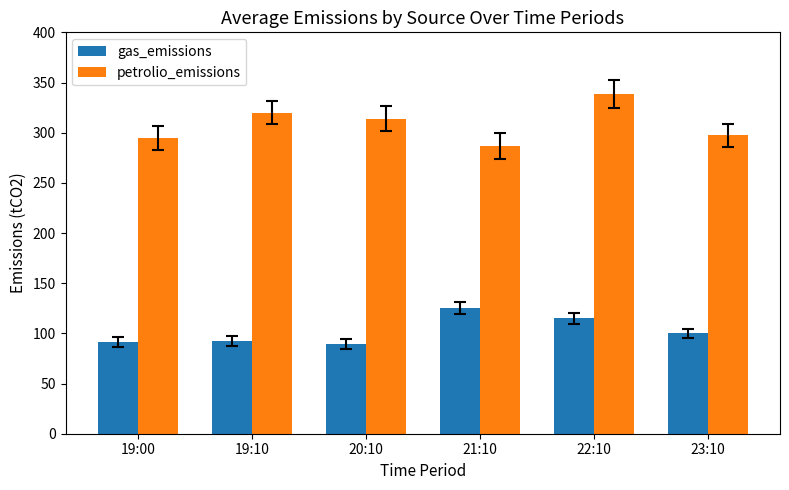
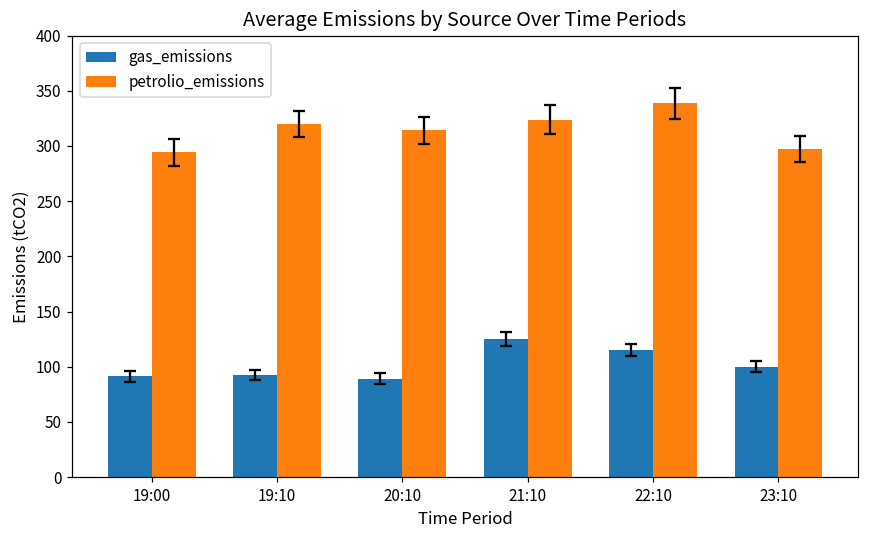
  {
    "petrolio_emissions": {
      "19:00": 294,
      "19:10": 320,
      "20:10": 314,
-     "21:10": 287,
+     "21:10": 324,
      "22:10": 339,
      "23:10": 297
    }
  }
